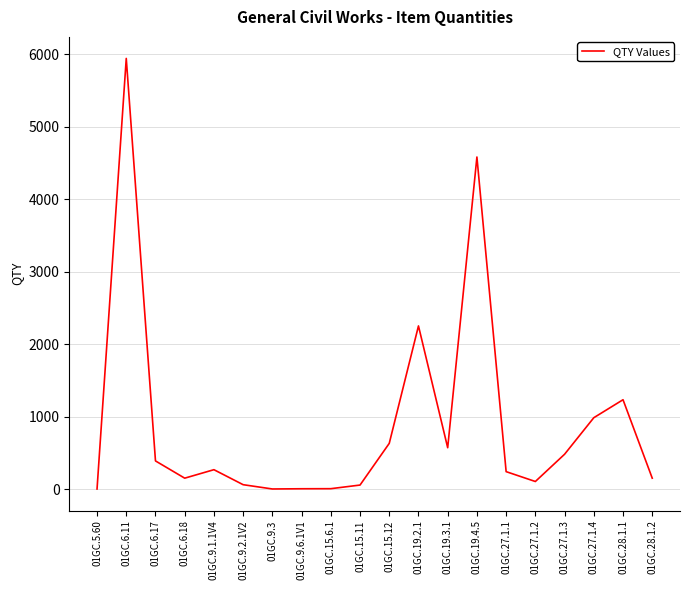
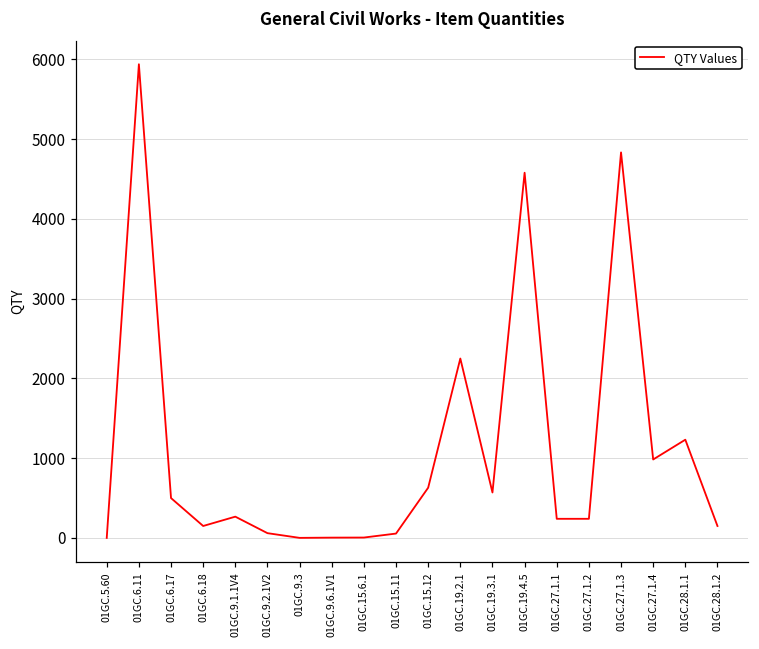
  {
    "01GC.5.60": 0,
    "01GC.6.11": 5900,
-   "01GC.6.17": 400,
+   "01GC.6.17": 500,
    "01GC.6.18": 200,
    "01GC.9.1.1V4": 300,
    "01GC.9.2.1V2": 100,
    "01GC.9.3": 0,
    "01GC.9.6.1V1": 0,
    "01GC.15.6.1": 0,
    "01GC.15.11": 100,
    "01GC.15.12": 600,
    "01GC.19.2.1": 2300,
    "01GC.19.3.1": 600,
    "01GC.19.4.5": 4600,
    "01GC.27.1.1": 200,
-   "01GC.27.1.2": 100,
-   "01GC.27.1.3": 500,
+   "01GC.27.1.2": 200,
+   "01GC.27.1.3": 4800,
    "01GC.27.1.4": 1000,
    "01GC.28.1.1": 1200,
    "01GC.28.1.2": 200
  }
